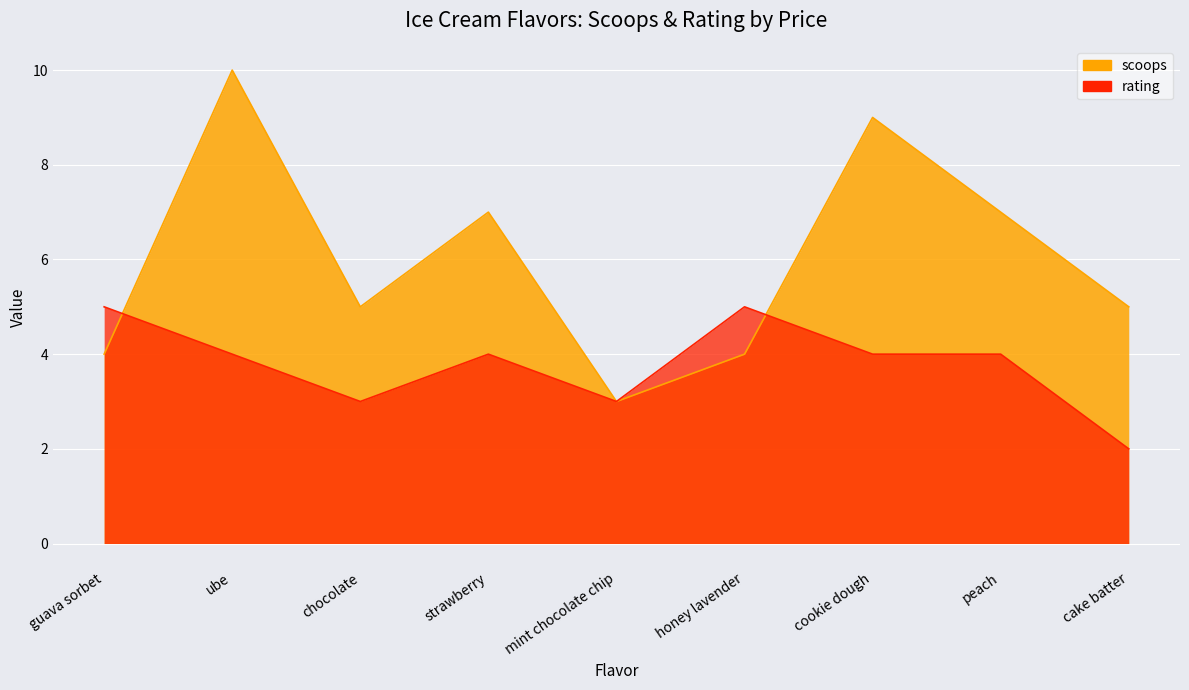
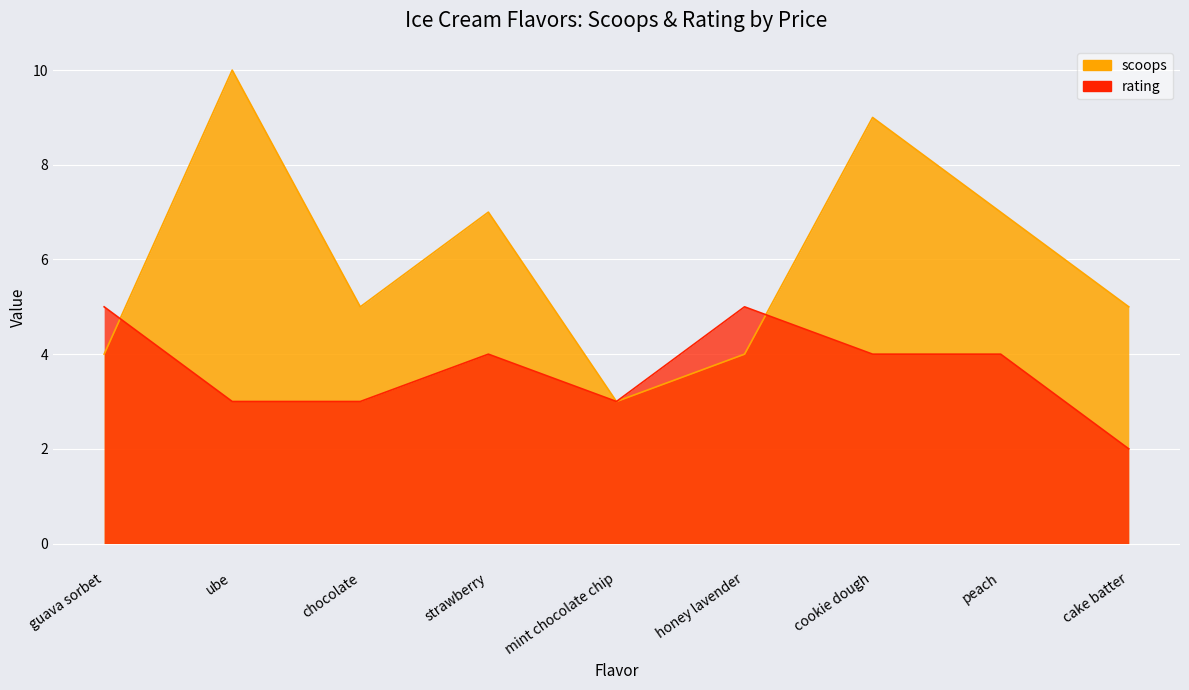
  {
    "scoops": {
      "guava sorbet": 4,
      "ube": 10,
      "chocolate": 5,
      "strawberry": 7,
      "honey lavender": 4,
      "cookie dough": 9,
      "peach": 7,
      "cake batter": 5
    },
    "rating": {
      "guava sorbet": 5,
-     "ube": 4,
+     "ube": 3,
      "chocolate": 3,
      "strawberry": 4,
      "honey lavender": 5,
      "cookie dough": 4,
      "peach": 4,
      "cake batter": 2
    }
  }
